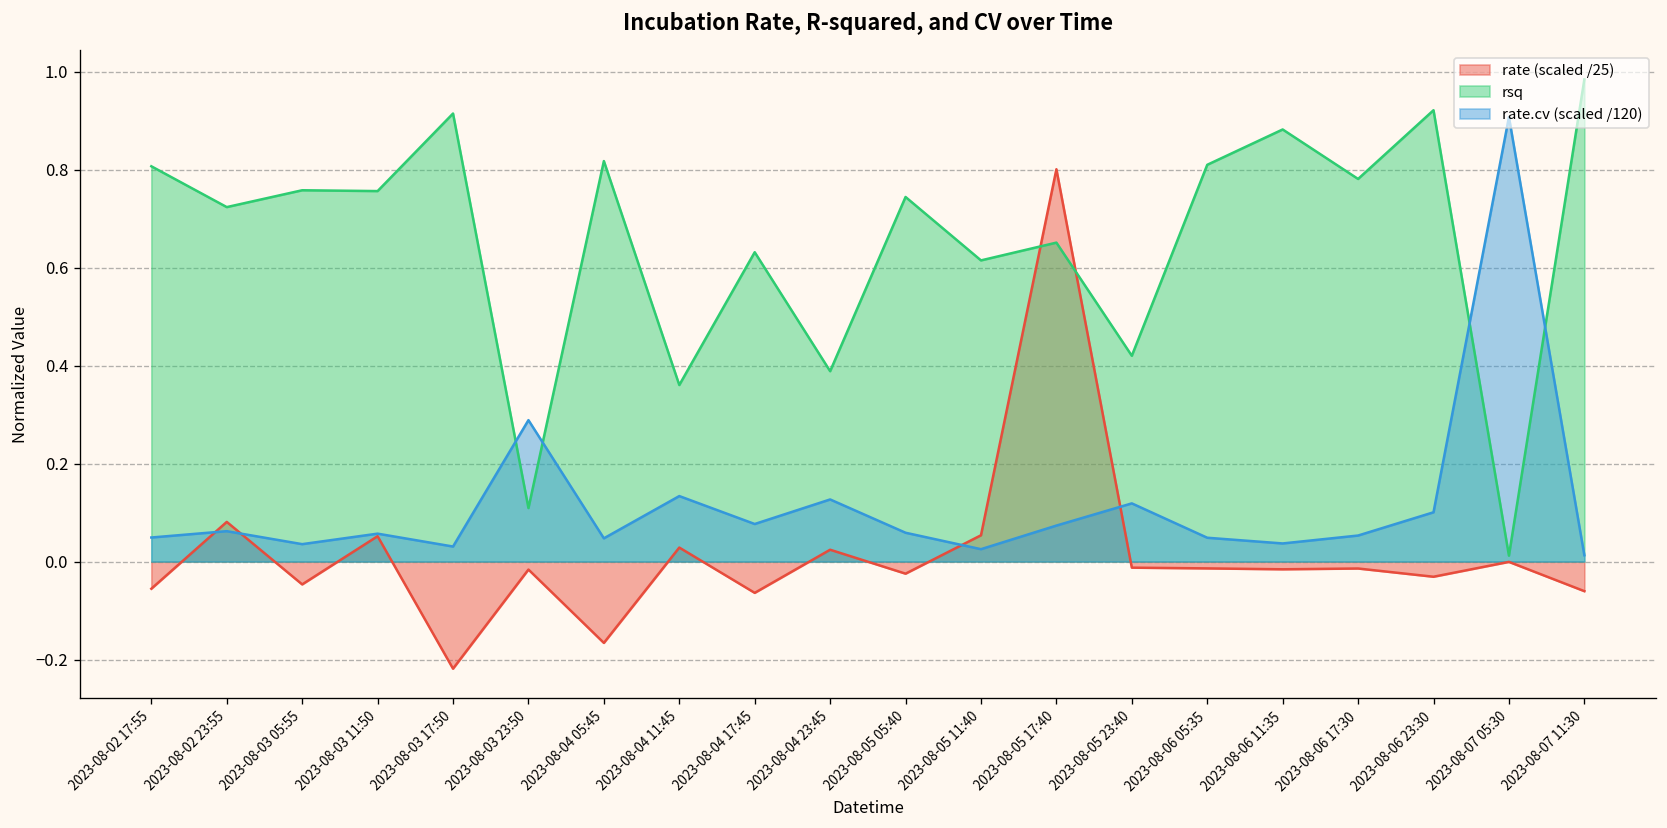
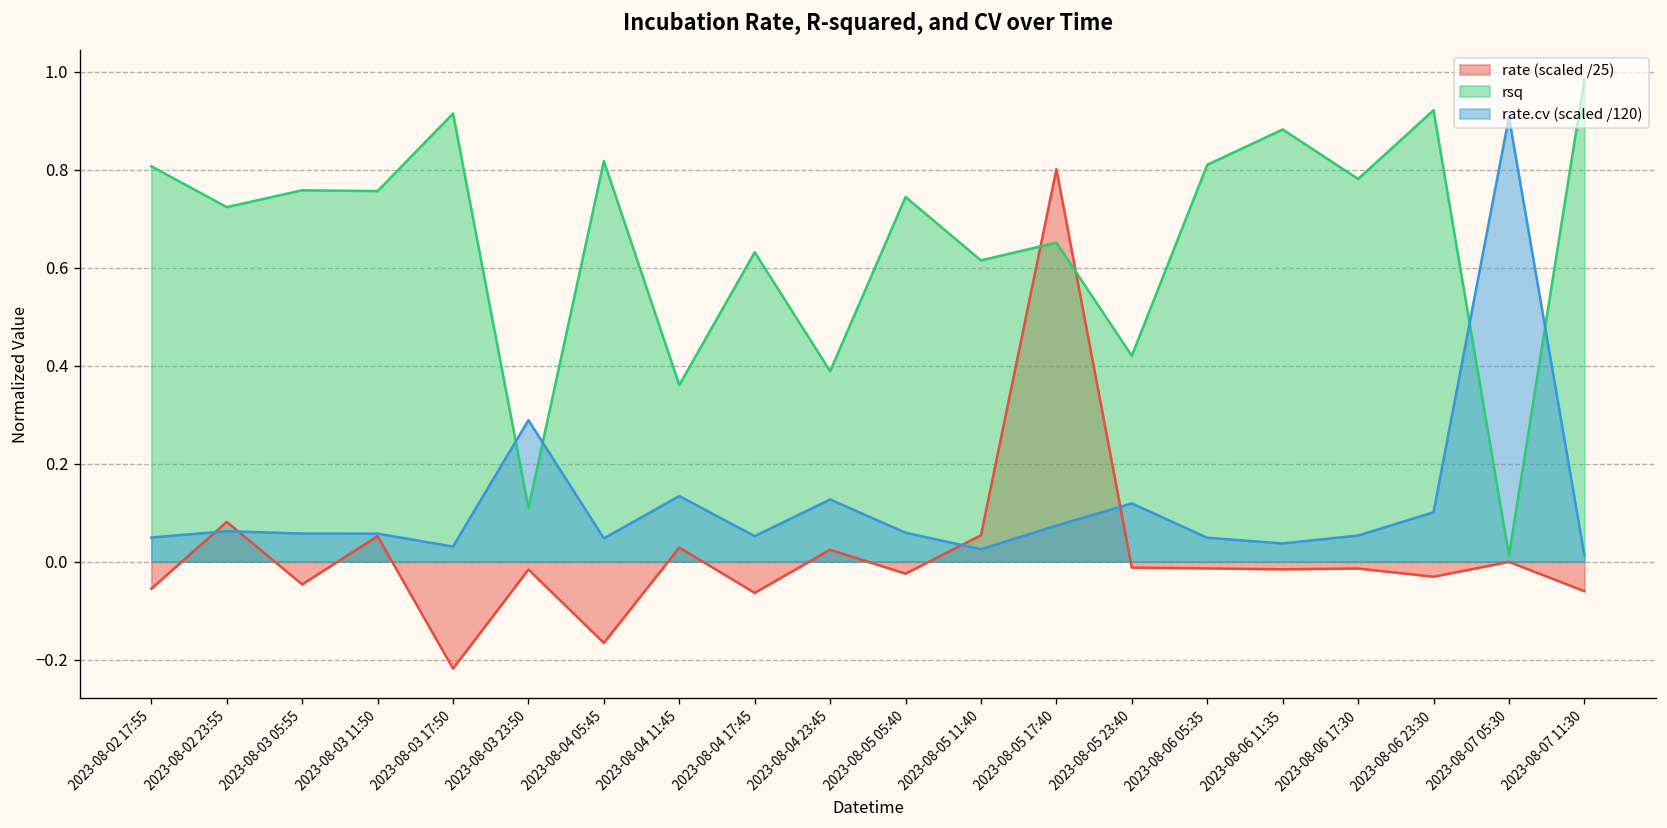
  {
    "rsq": {
      "2023-08-02 17:55": 0.81,
      "2023-08-02 23:55": 0.72,
      "2023-08-03 05:55": 0.76,
      "2023-08-03 11:50": 0.76,
      "2023-08-03 17:50": 0.91,
      "2023-08-03 23:50": 0.11,
      "2023-08-04 05:45": 0.82,
      "2023-08-04 11:45": 0.36,
      "2023-08-04 17:45": 0.63,
      "2023-08-04 23:45": 0.39,
      "2023-08-05 05:40": 0.74,
      "2023-08-05 11:40": 0.61,
      "2023-08-05 17:40": 0.65,
      "2023-08-05 23:40": 0.42,
      "2023-08-06 05:35": 0.81,
      "2023-08-06 11:35": 0.88,
      "2023-08-06 17:30": 0.78,
      "2023-08-06 23:30": 0.92,
      "2023-08-07 05:30": 0.01
    },
    "rate.cv (scaled /120)": {
      "2023-08-02 17:55": 0.05,
      "2023-08-02 23:55": 0.06,
-     "2023-08-03 05:55": 0.04,
+     "2023-08-03 05:55": 0.06,
      "2023-08-03 17:50": 0.03,
      "2023-08-03 23:50": 0.29,
      "2023-08-04 05:45": 0.05,
      "2023-08-04 11:45": 0.13,
-     "2023-08-04 17:45": 0.08,
+     "2023-08-04 17:45": 0.05,
      "2023-08-04 23:45": 0.13,
      "2023-08-05 05:40": 0.06,
      "2023-08-05 11:40": 0.03,
      "2023-08-05 17:40": 0.07,
      "2023-08-05 23:40": 0.12,
      "2023-08-06 05:35": 0.05,
      "2023-08-06 11:35": 0.04,
      "2023-08-06 17:30": 0.05,
      "2023-08-06 23:30": 0.10,
      "2023-08-07 11:30": 0.01
    }
  }
